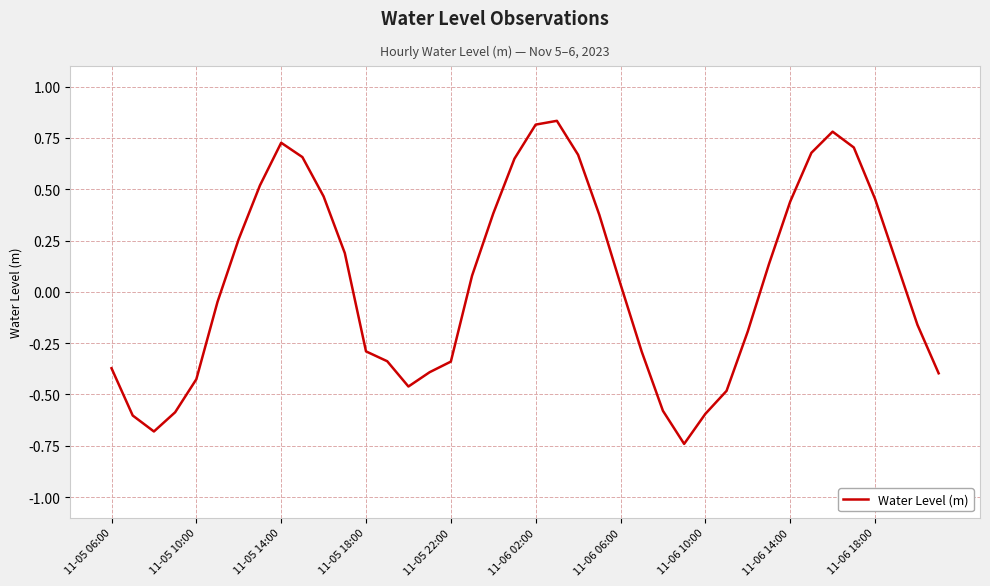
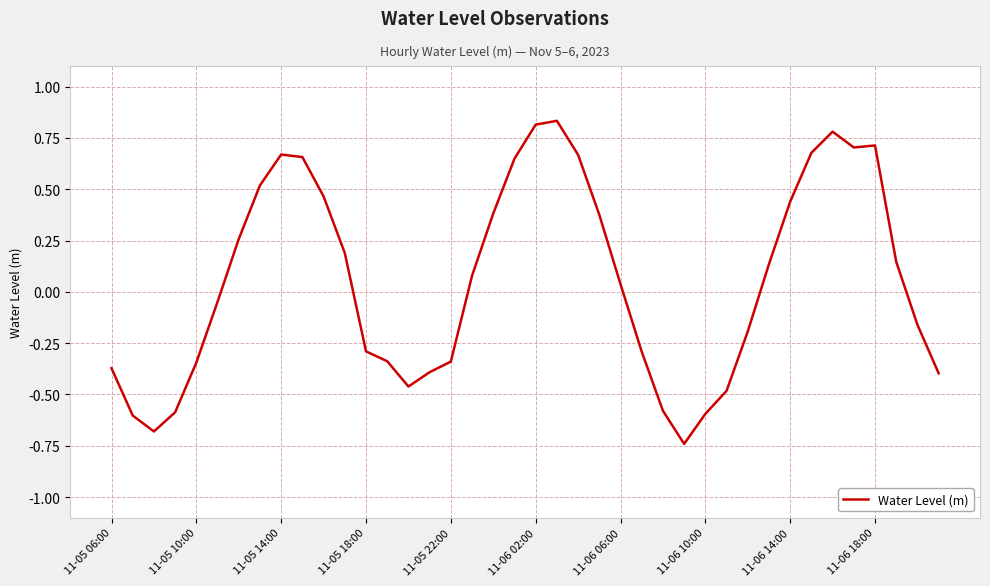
  {
    "11-05 06:00": -0.37,
-   "11-05 10:00": -0.43,
-   "11-05 14:00": 0.73,
+   "11-05 10:00": -0.34,
+   "11-05 14:00": 0.67,
    "11-05 18:00": -0.29,
    "11-05 22:00": -0.34,
    "11-06 02:00": 0.81,
    "11-06 06:00": 0.04,
    "11-06 10:00": -0.59,
    "11-06 14:00": 0.44,
-   "11-06 18:00": 0.45
+   "11-06 18:00": 0.71
  }
